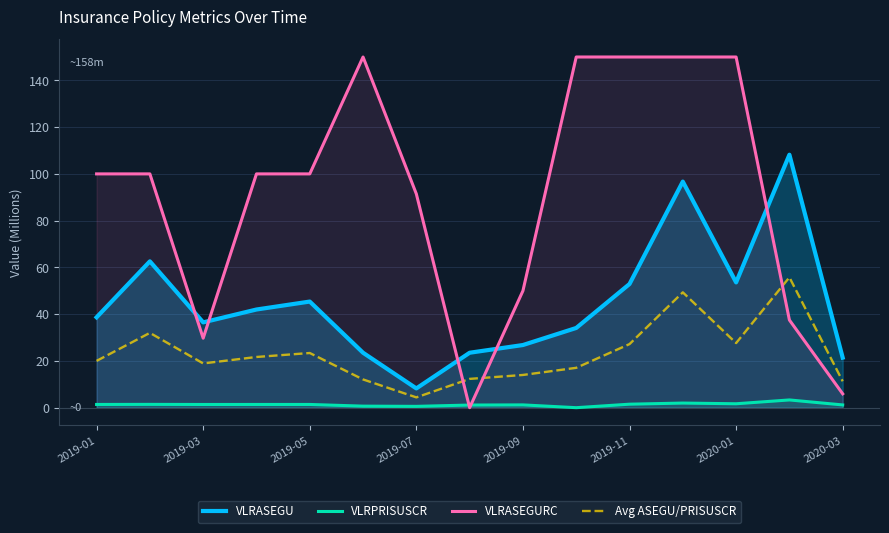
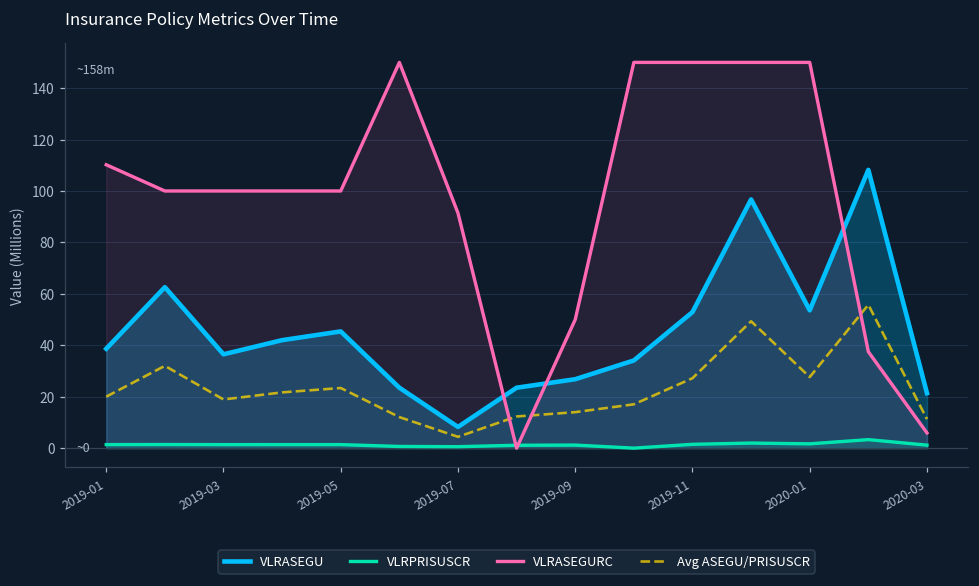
  {
    "VLRASEGU": {
      "2019-01": 39,
      "2019-03": 36,
      "2019-05": 45,
      "2019-07": 8,
      "2019-09": 27,
      "2019-11": 53,
      "2020-01": 54,
      "2020-03": 21
    },
    "VLRPRISUSCR": {
      "2019-03": 1,
      "2019-05": 1,
      "2019-07": 1,
      "2019-09": 1,
      "2019-11": 1,
      "2020-01": 2,
      "2020-03": 1
    },
    "VLRASEGURC": {
-     "2019-01": 100,
-     "2019-03": 30,
+     "2019-01": 110,
+     "2019-03": 100,
      "2019-05": 100,
      "2019-07": 91,
      "2019-09": 50,
      "2019-11": 150,
      "2020-01": 150,
      "2020-03": 6
    },
    "Avg ASEGU/PRISUSCR": {
      "2019-01": 20,
      "2019-03": 19,
      "2019-05": 23,
      "2019-07": 4,
      "2019-09": 14,
      "2019-11": 27,
      "2020-01": 28,
      "2020-03": 11
    }
  }
